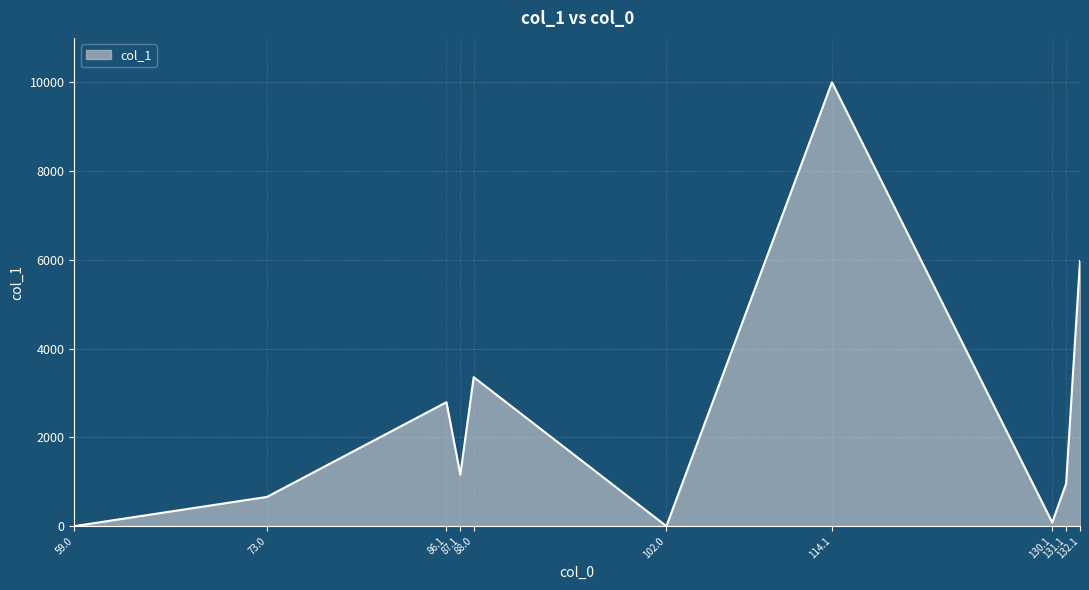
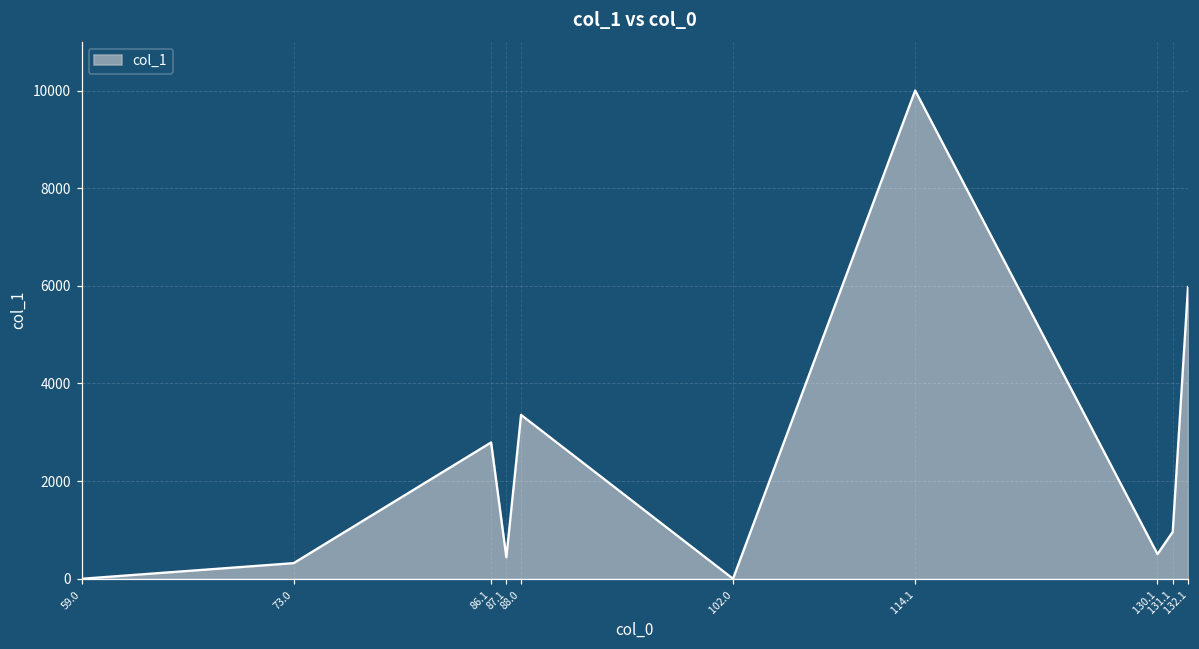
  {
    "59.0": 0,
-   "73.0": 700,
+   "73.0": 300,
    "86.1": 2800,
-   "87.1": 1200,
+   "87.1": 400,
    "88.0": 3400,
    "102.0": 0,
    "114.1": 10000,
-   "130.1": 100,
+   "130.1": 500,
    "131.1": 1000,
    "132.1": 6000
  }
